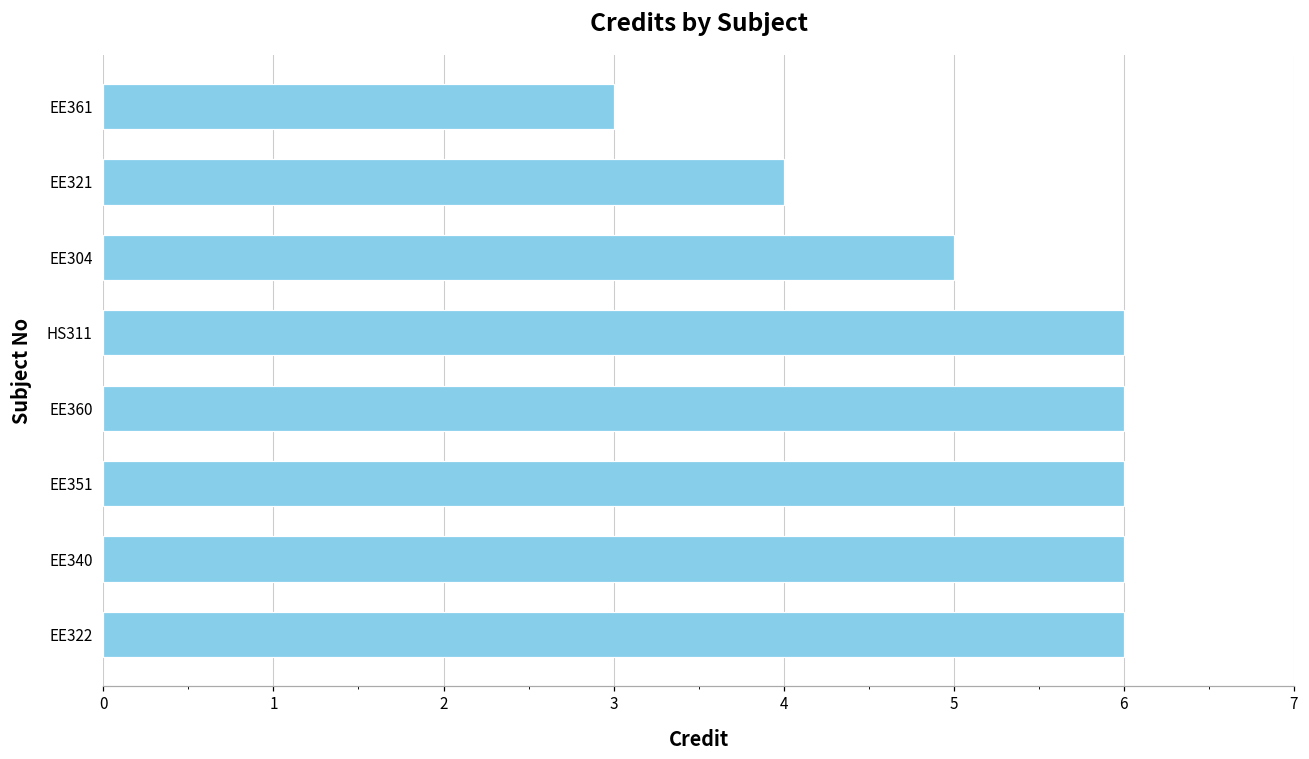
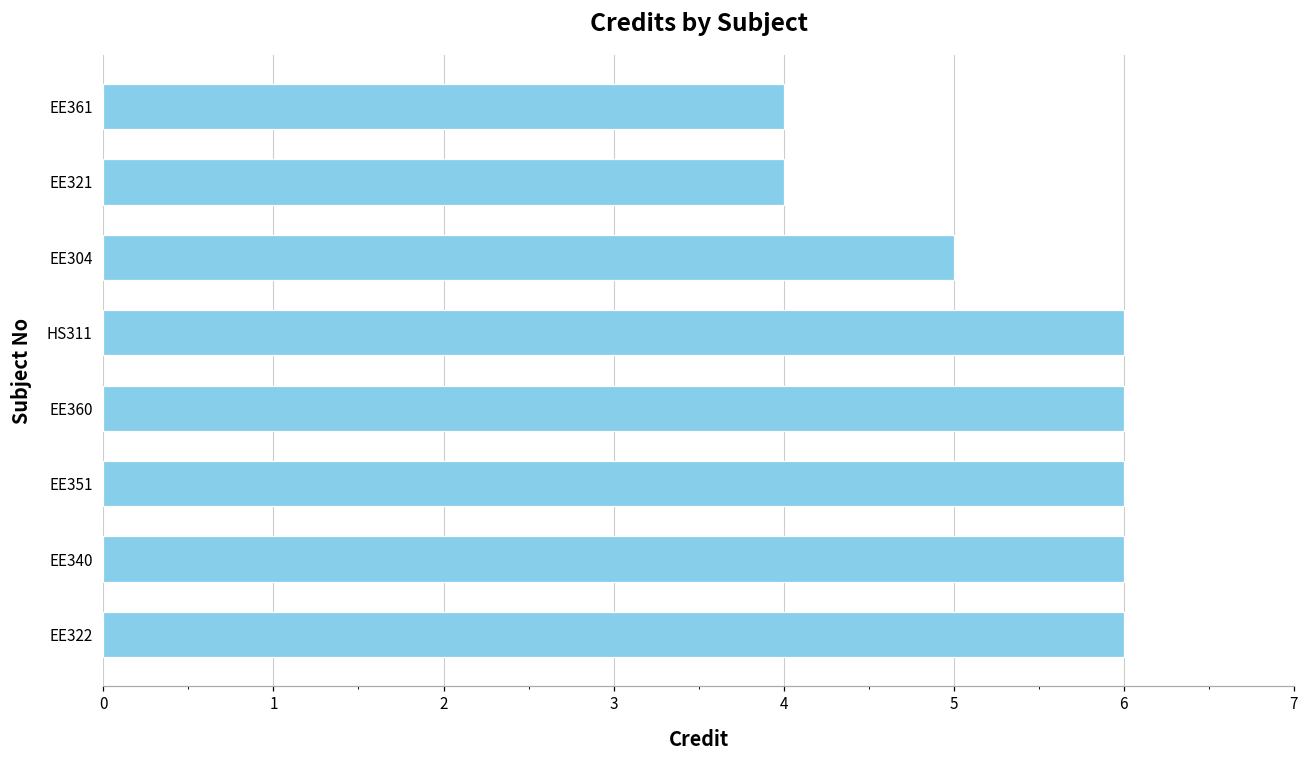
  {
-   "EE361": 3,
+   "EE361": 4,
    "EE321": 4,
    "EE304": 5,
    "HS311": 6,
    "EE360": 6,
    "EE351": 6,
    "EE340": 6,
    "EE322": 6
  }
